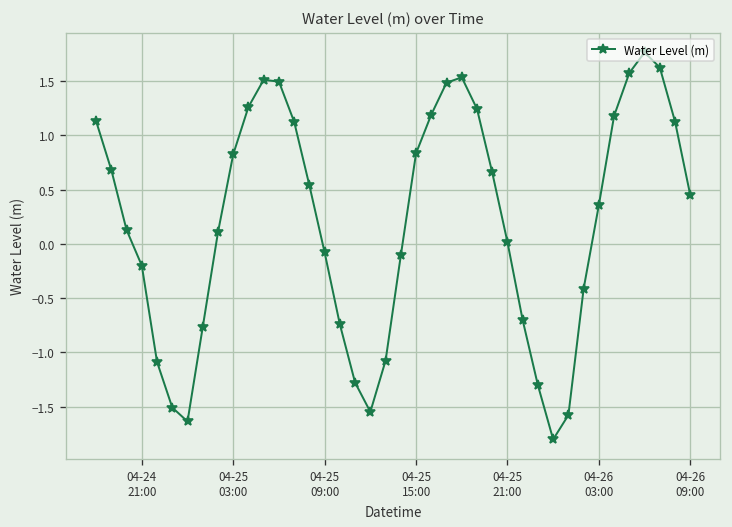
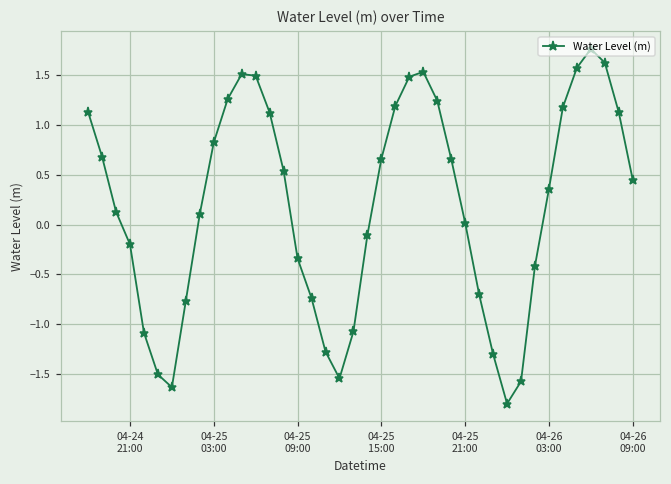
  {
    "04-24 21:00": -0.2,
    "04-25 03:00": 0.8,
-   "04-25 09:00": -0.1,
-   "04-25 15:00": 0.8,
+   "04-25 09:00": -0.3,
+   "04-25 15:00": 0.7,
    "04-25 21:00": 0.0,
    "04-26 03:00": 0.4,
    "04-26 09:00": 0.4
  }
